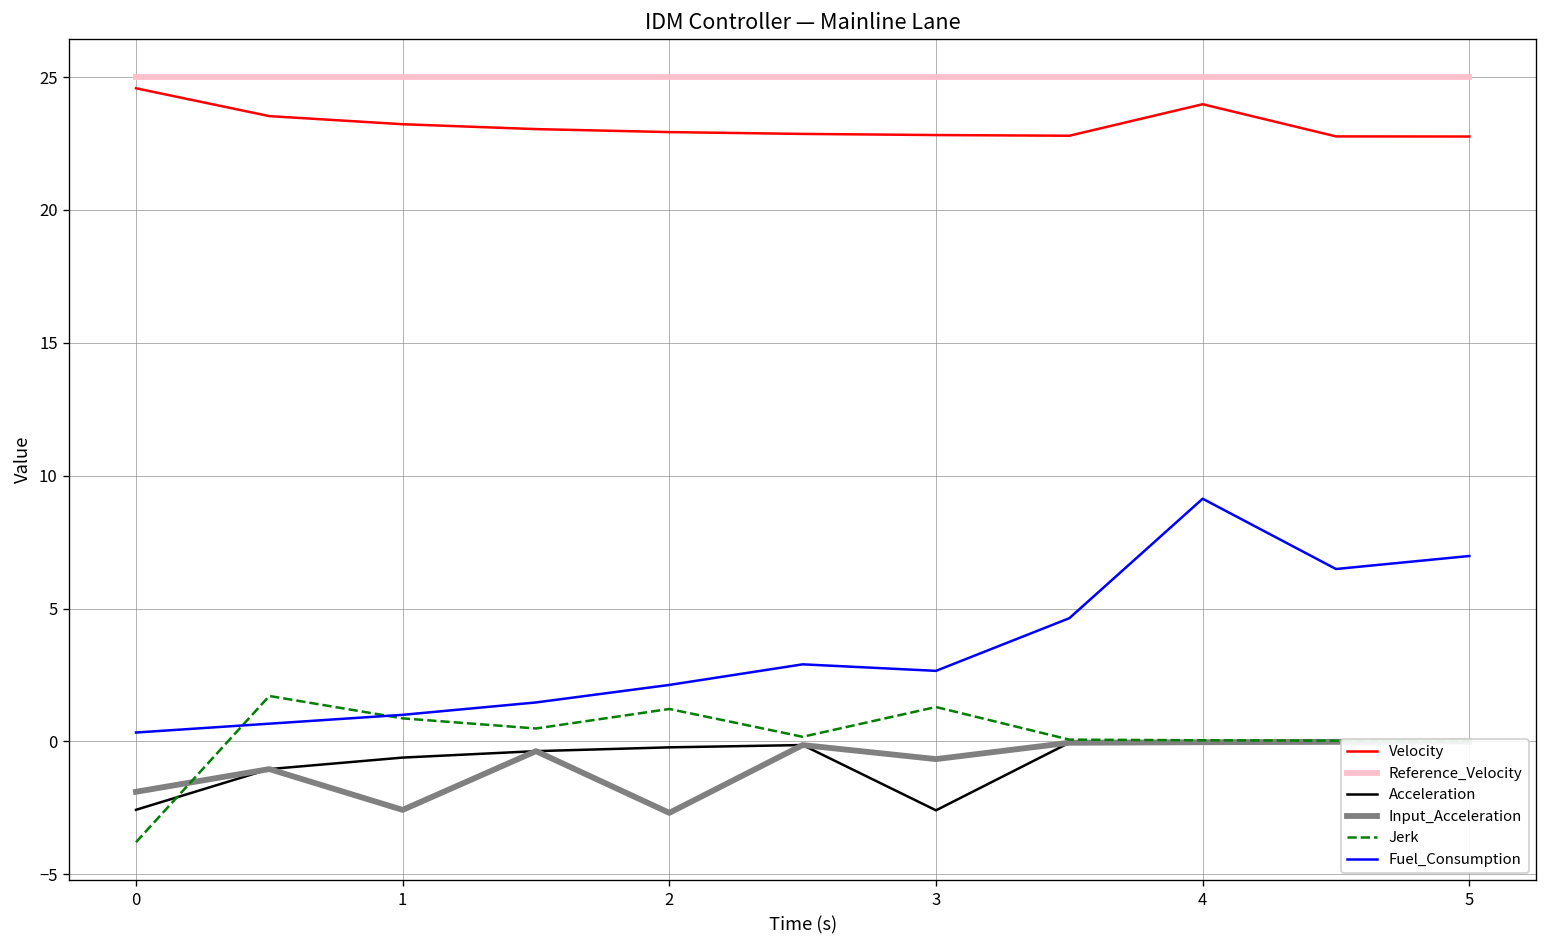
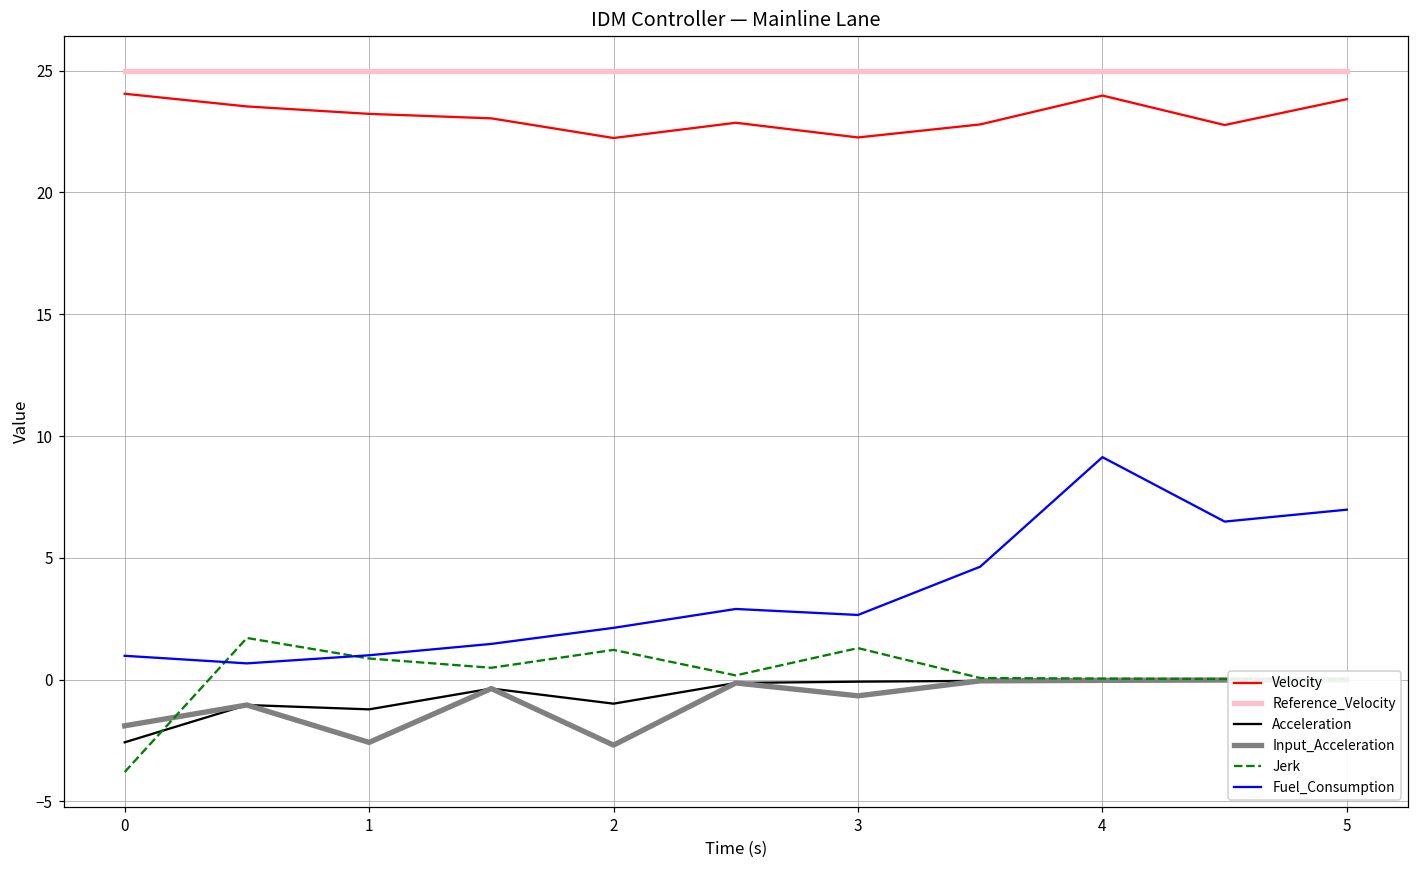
  {
    "Velocity": {
-     "0": 24.6,
+     "0": 24.1,
      "1": 23.2,
-     "2": 22.9,
-     "3": 22.8,
+     "2": 22.2,
+     "3": 22.3,
      "4": 24.0,
-     "5": 22.8
+     "5": 23.8
    },
    "Reference_Velocity": {
      "0": 25.0,
      "1": 25.0,
      "2": 25.0,
      "3": 25.0,
      "4": 25.0,
      "5": 25.0
    },
    "Acceleration": {
      "0": -2.6,
-     "1": -0.6,
-     "2": -0.2,
-     "3": -2.6
+     "1": -1.2,
+     "2": -1.0,
+     "3": -0.1
    },
    "Input_Acceleration": {
      "0": -1.9,
      "1": -2.6,
      "2": -2.7,
      "3": -0.7
    },
    "Jerk": {
      "0": -3.8,
      "1": 0.9,
      "2": 1.2,
      "3": 1.3
    },
    "Fuel_Consumption": {
-     "0": 0.3,
+     "0": 1.0,
      "1": 1.0,
      "2": 2.1,
      "3": 2.7,
      "4": 9.1,
      "5": 7.0
    }
  }
